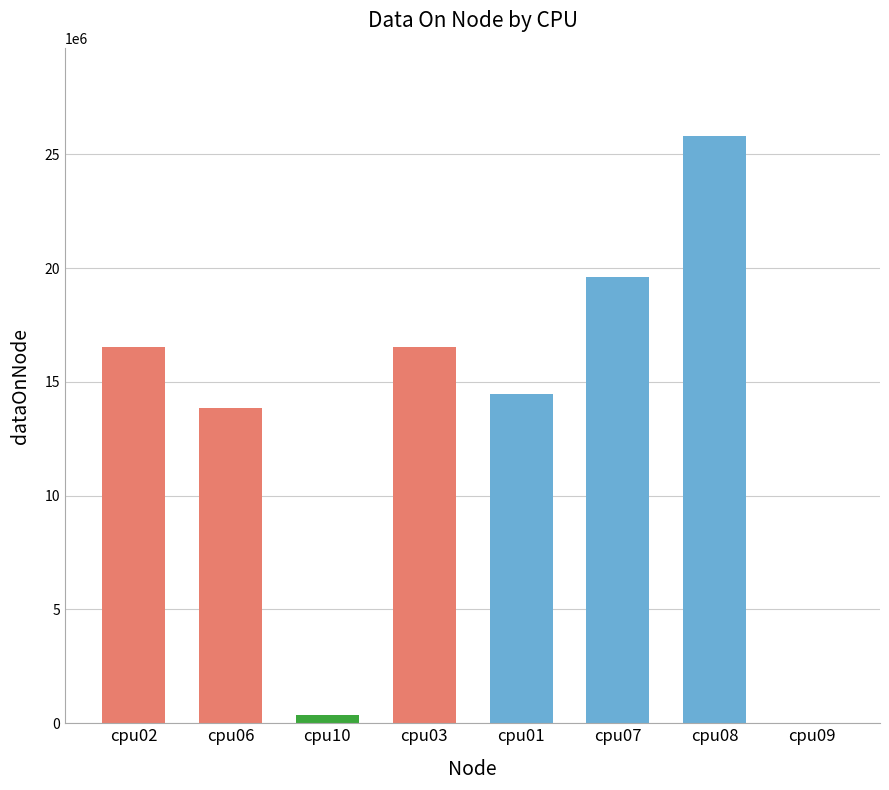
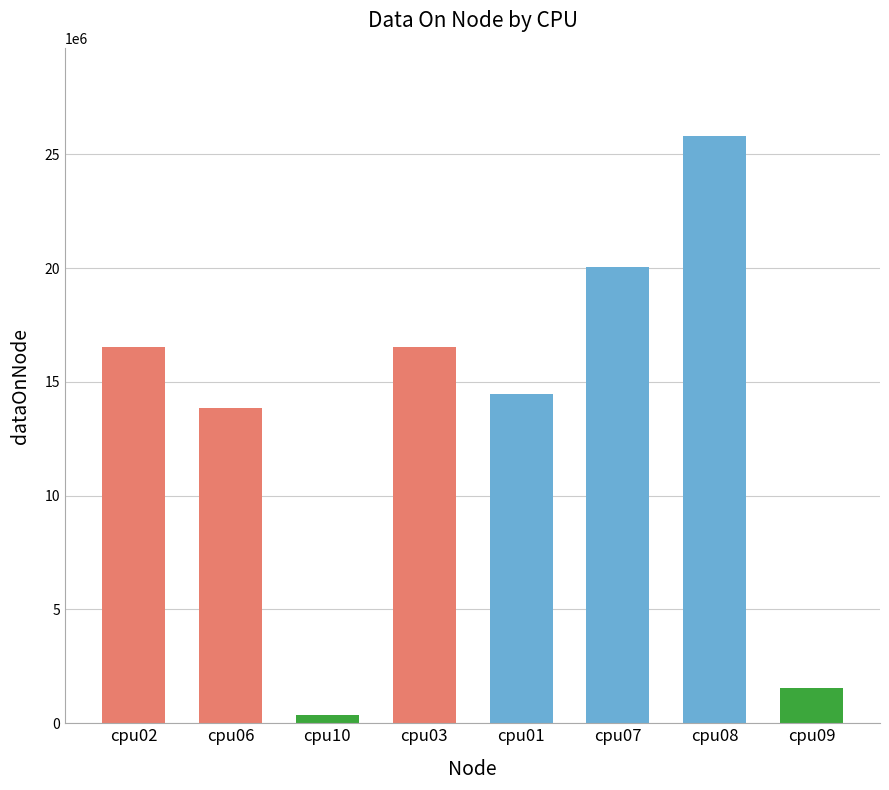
  {
    "cpu02": 16500000,
    "cpu06": 13800000,
    "cpu10": 400000,
    "cpu03": 16500000,
    "cpu01": 14500000,
-   "cpu07": 19600000,
+   "cpu07": 20100000,
    "cpu08": 25800000,
-   "cpu09": 0
+   "cpu09": 1600000
  }
